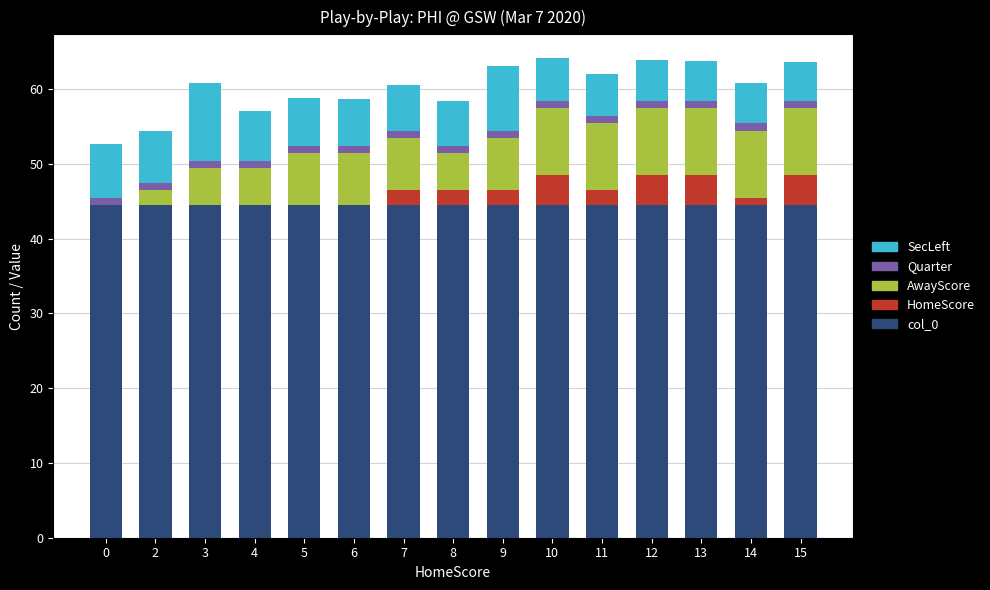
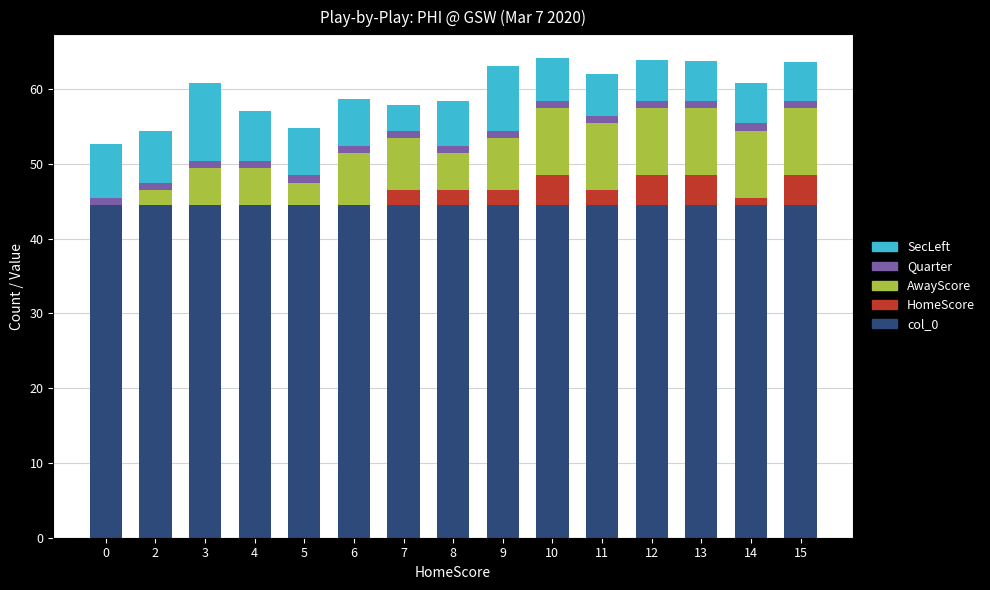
  {
    "col_0": {
      "0": 44,
      "2": 44,
      "3": 44,
      "4": 44,
      "5": 44,
      "6": 44,
      "7": 44,
      "8": 44,
      "9": 44,
      "10": 44,
      "11": 44,
      "12": 44,
      "13": 44,
      "14": 44,
      "15": 44
    },
    "HomeScore": {
      "0": 0,
      "2": 0,
      "3": 0,
      "4": 0,
      "5": 0,
      "6": 0,
      "7": 2,
      "8": 2,
      "9": 2,
      "10": 4,
      "11": 2,
      "12": 4,
      "13": 4,
      "14": 1,
      "15": 4
    },
    "AwayScore": {
      "0": 0,
      "2": 2,
      "3": 5,
      "4": 5,
-     "5": 7,
+     "5": 3,
      "6": 7,
      "7": 7,
      "8": 5,
      "9": 7,
      "10": 9,
      "11": 9,
      "12": 9,
      "13": 9,
      "14": 9,
      "15": 9
    },
    "Quarter": {
      "0": 1,
      "2": 1,
      "3": 1,
      "4": 1,
      "5": 1,
      "6": 1,
      "7": 1,
      "8": 1,
      "9": 1,
      "10": 1,
      "11": 1,
      "12": 1,
      "13": 1,
      "14": 1,
      "15": 1
    },
    "SecLeft": {
      "0": 7,
      "2": 7,
      "3": 10,
      "4": 7,
      "5": 6,
      "6": 6,
-     "7": 6,
+     "7": 3,
      "8": 6,
      "9": 9,
      "10": 6,
      "11": 6,
      "12": 5,
      "13": 5,
      "14": 5,
      "15": 5
    }
  }
